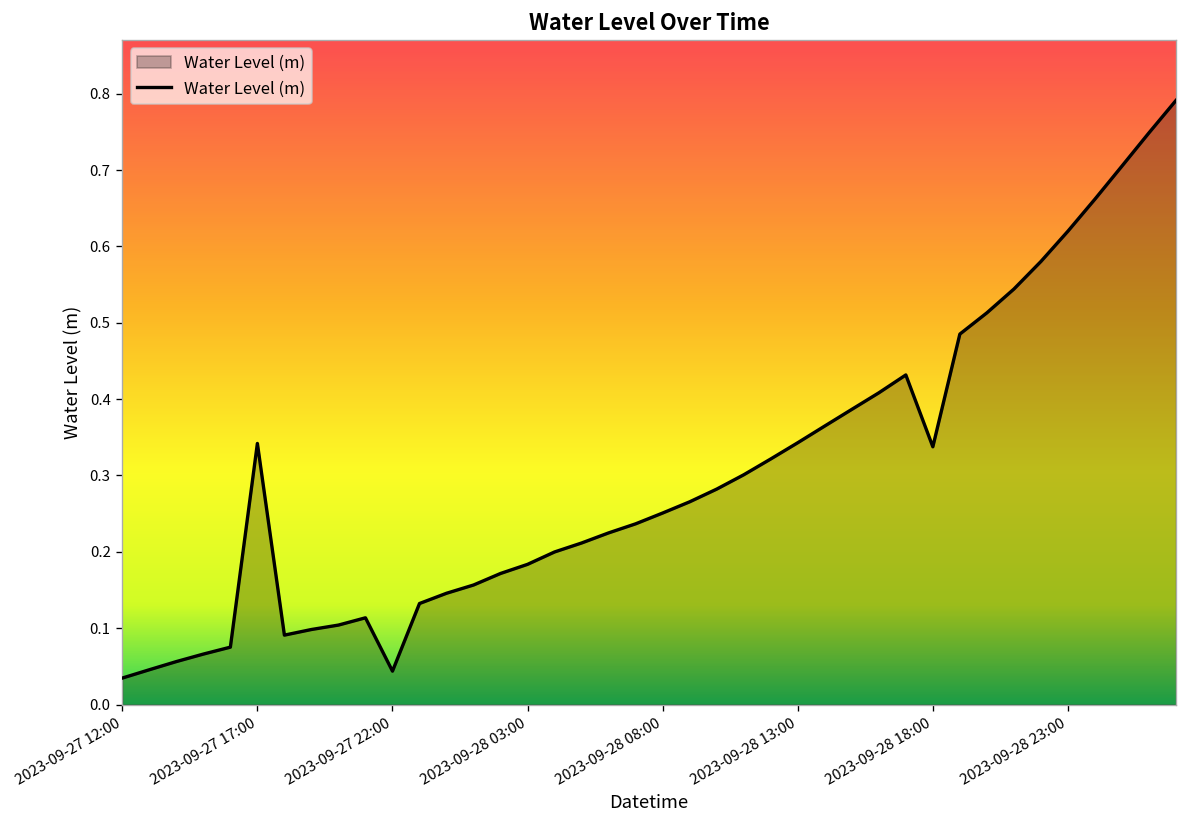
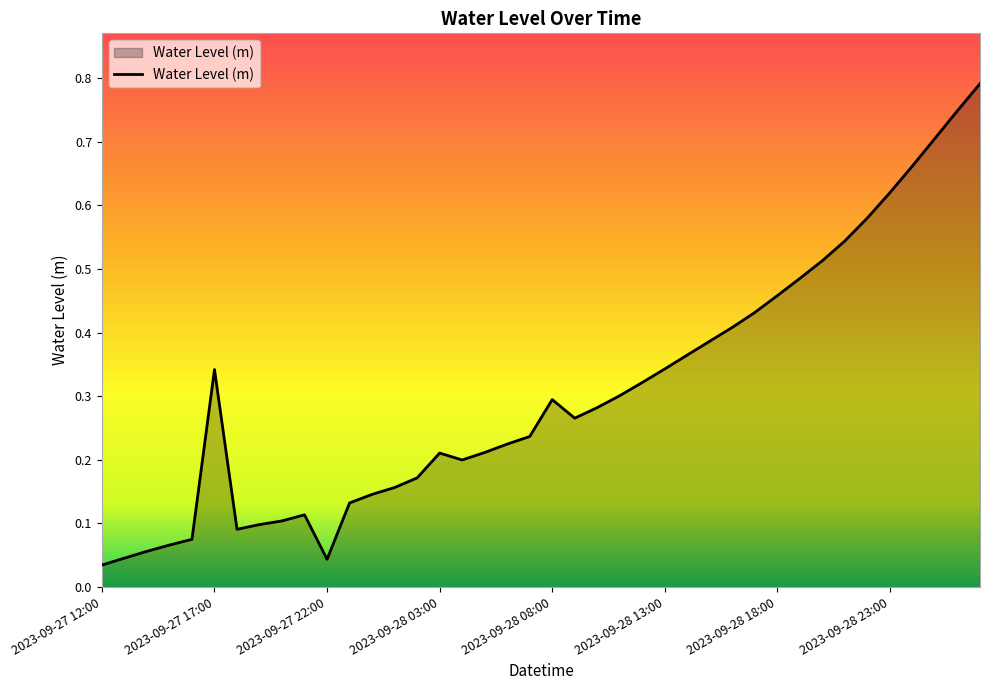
  {
    "2023-09-27 12:00": 0.03,
    "2023-09-27 17:00": 0.34,
    "2023-09-27 22:00": 0.04,
-   "2023-09-28 03:00": 0.18,
-   "2023-09-28 08:00": 0.25,
+   "2023-09-28 03:00": 0.21,
+   "2023-09-28 08:00": 0.29,
    "2023-09-28 13:00": 0.34,
-   "2023-09-28 18:00": 0.34,
+   "2023-09-28 18:00": 0.46,
    "2023-09-28 23:00": 0.62
  }
